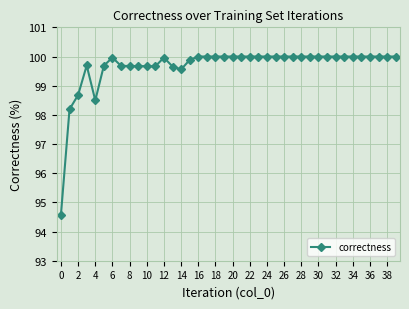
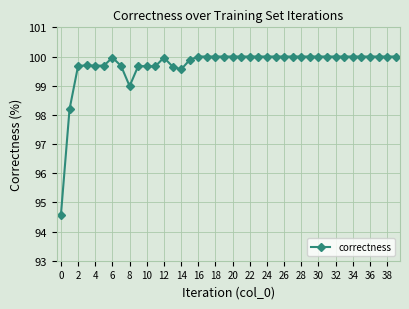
  {
    "0": 94.6,
-   "2": 98.7,
-   "4": 98.5,
+   "2": 99.7,
+   "4": 99.7,
    "6": 100.0,
-   "8": 99.7,
+   "8": 99.0,
    "10": 99.7,
    "12": 100.0,
    "14": 99.6,
    "16": 100.0,
    "18": 100.0,
    "20": 100.0,
    "22": 100.0,
    "24": 100.0,
    "26": 100.0,
    "28": 100.0,
    "30": 100.0,
    "32": 100.0,
    "34": 100.0,
    "36": 100.0,
    "38": 100.0
  }
